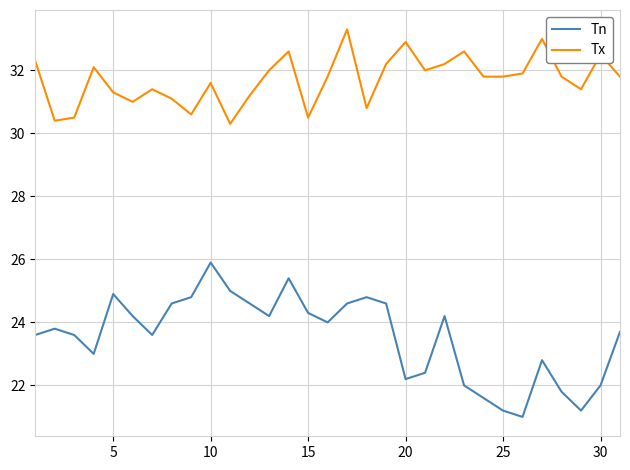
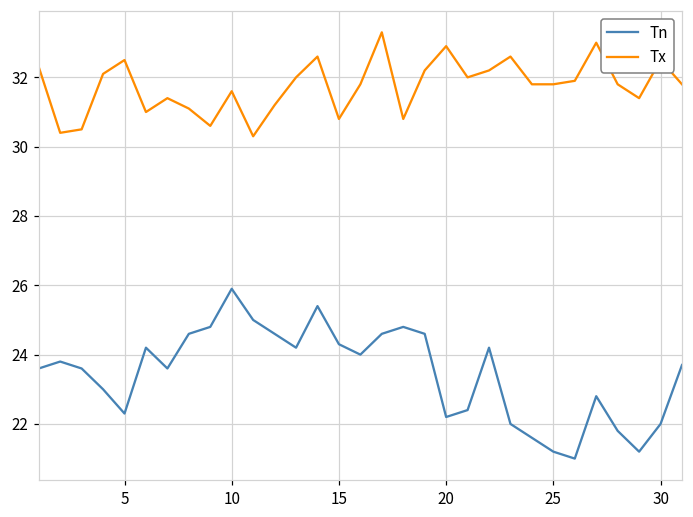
  {
    "Tn": {
-     "5": 24.9,
+     "5": 22.3,
      "10": 25.9,
      "15": 24.3,
      "20": 22.2,
      "25": 21.2,
      "30": 22.0
    },
    "Tx": {
-     "5": 31.3,
+     "5": 32.5,
      "10": 31.6,
-     "15": 30.5,
+     "15": 30.8,
      "20": 32.9,
      "25": 31.8
    }
  }
